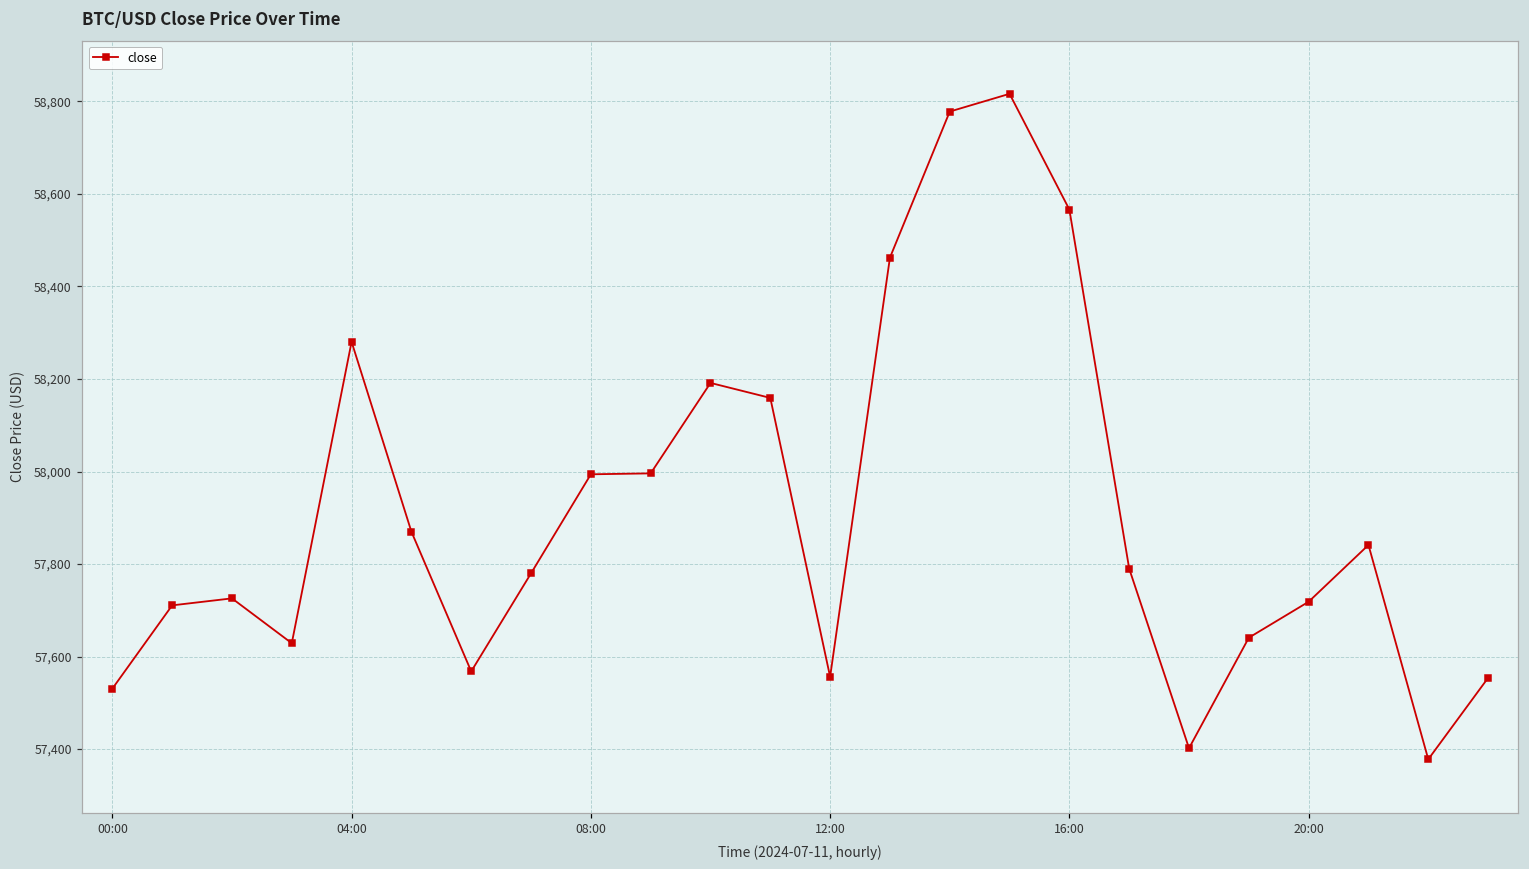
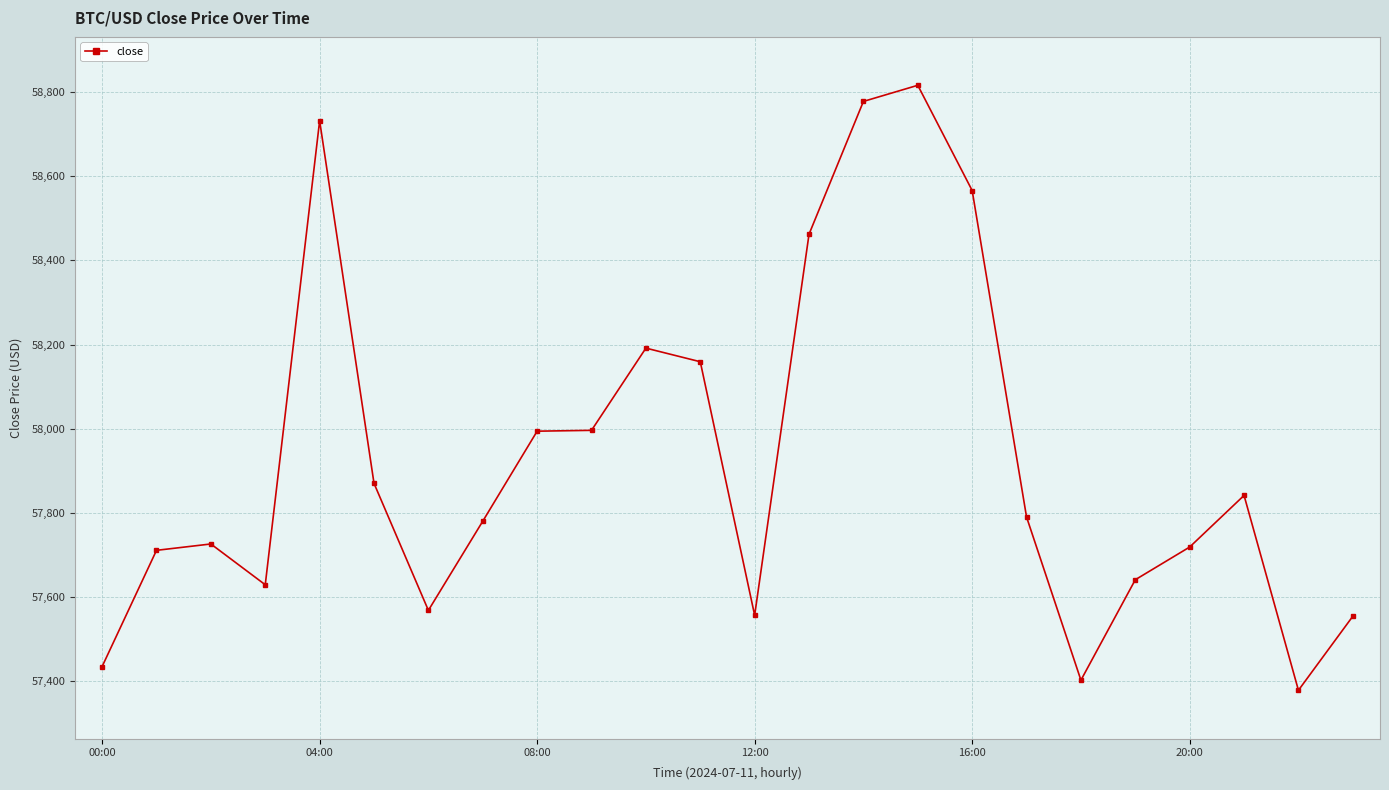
  {
-   "00:00": "57,530",
-   "04:00": "58,280",
+   "00:00": "57,430",
+   "04:00": "58,730",
    "08:00": "57,990",
    "12:00": "57,560",
    "16:00": "58,570",
    "20:00": "57,720"
  }
